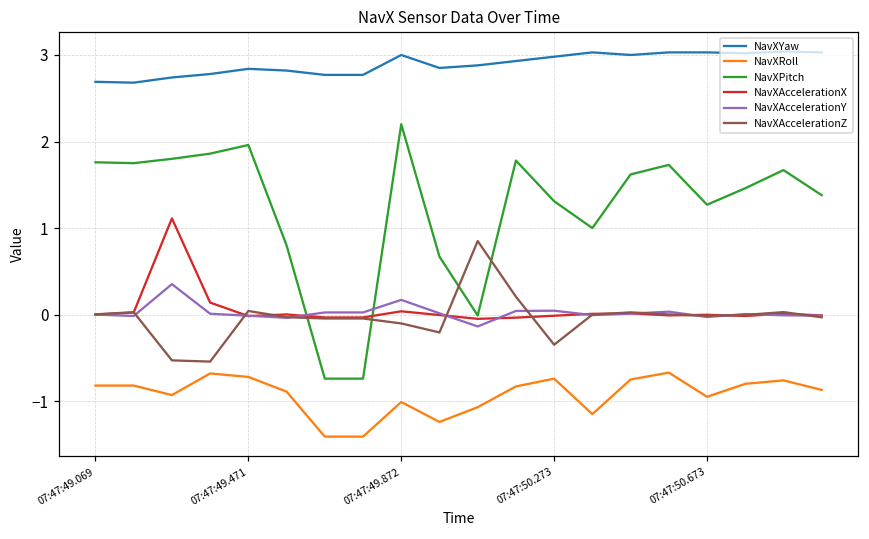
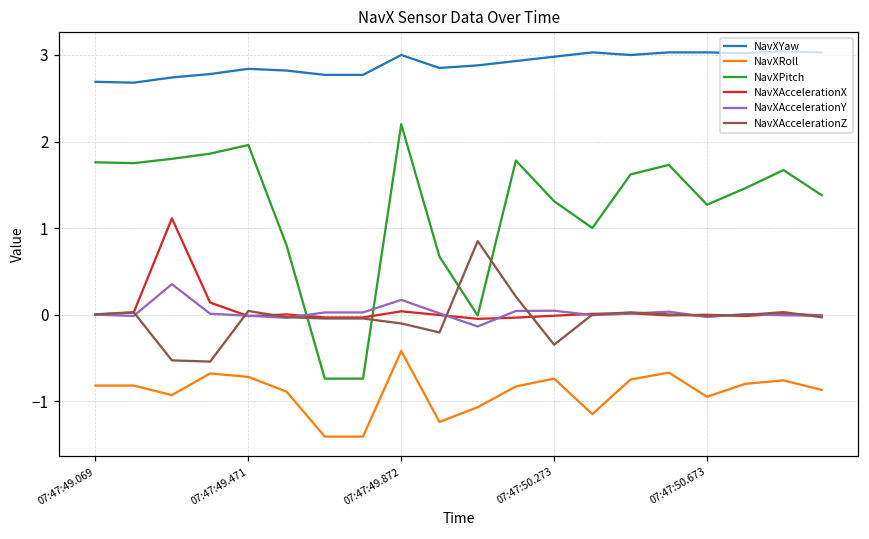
  {
    "NavXYaw": {
      "07:47:49.069": 2.7,
      "07:47:49.471": 2.8,
      "07:47:49.872": 3.0,
      "07:47:50.273": 3.0,
      "07:47:50.673": 3.0
    },
    "NavXRoll": {
      "07:47:49.069": -0.8,
      "07:47:49.471": -0.7,
-     "07:47:49.872": -1.0,
+     "07:47:49.872": -0.4,
      "07:47:50.273": -0.7,
      "07:47:50.673": -1.0
    },
    "NavXPitch": {
      "07:47:49.069": 1.8,
      "07:47:49.471": 2.0,
      "07:47:49.872": 2.2,
      "07:47:50.273": 1.3,
      "07:47:50.673": 1.3
    },
    "NavXAccelerationX": {
      "07:47:49.872": 0.0,
      "07:47:50.273": 0.0
    },
    "NavXAccelerationY": {
      "07:47:49.872": 0.2,
      "07:47:50.273": 0.0
    },
    "NavXAccelerationZ": {
      "07:47:49.471": 0.0,
      "07:47:49.872": -0.1,
      "07:47:50.273": -0.3
    }
  }
